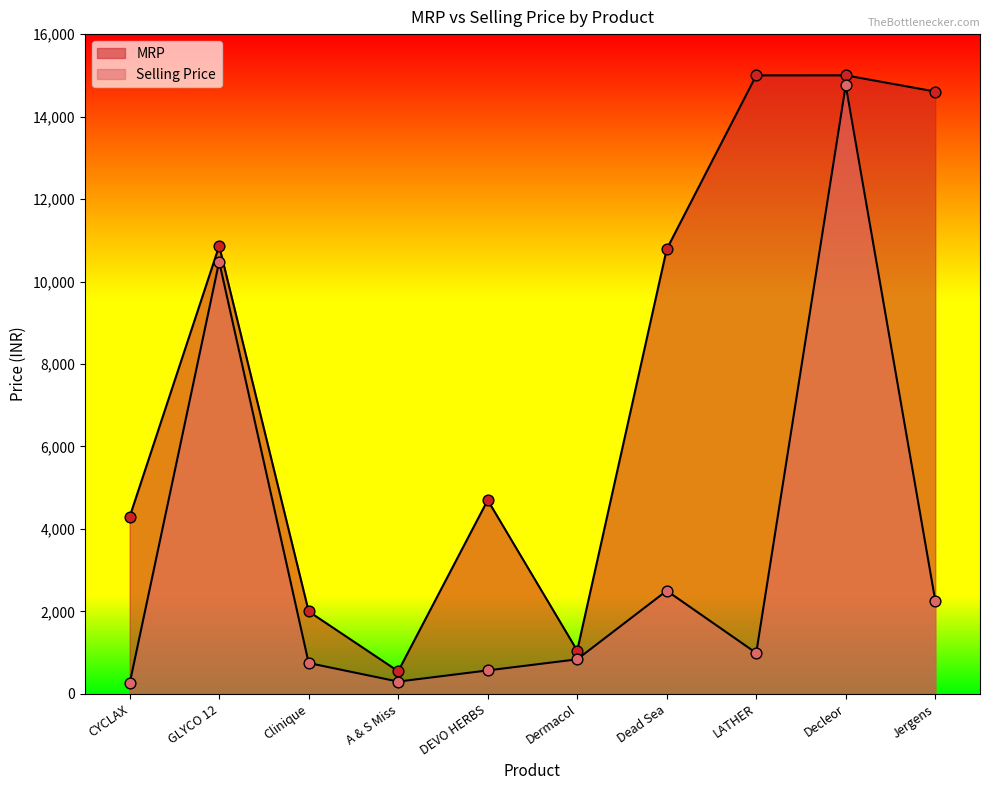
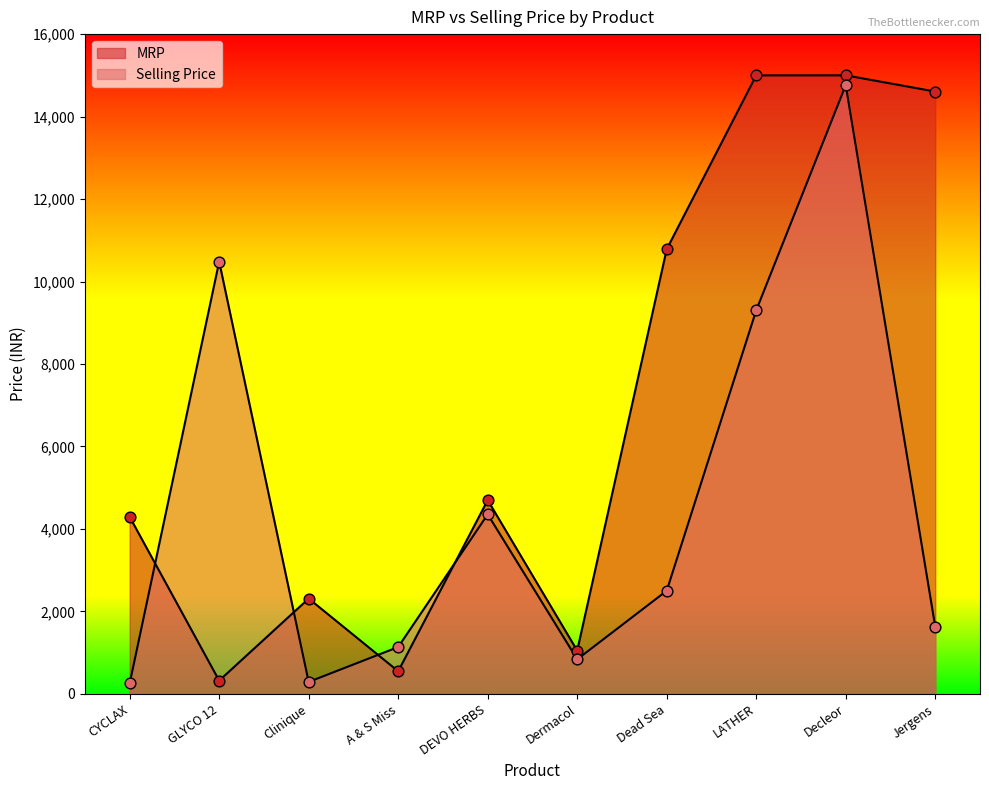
  {
    "MRP": {
      "CYCLAX": "4,300",
-     "GLYCO 12": "10,900",
-     "Clinique": "2,000",
+     "GLYCO 12": "300",
+     "Clinique": "2,300",
      "A & S Miss": "500",
      "DEVO HERBS": "4,700",
      "Dermacol": "1,000",
      "Dead Sea": "10,800",
      "LATHER": "15,000",
      "Decleor": "15,000",
      "Jergens": "14,600"
    },
    "Selling Price": {
      "CYCLAX": "300",
      "GLYCO 12": "10,500",
-     "Clinique": "700",
-     "A & S Miss": "300",
-     "DEVO HERBS": "600",
+     "Clinique": "300",
+     "A & S Miss": "1,100",
+     "DEVO HERBS": "4,400",
      "Dermacol": "800",
      "Dead Sea": "2,500",
-     "LATHER": "1,000",
+     "LATHER": "9,300",
      "Decleor": "14,800",
-     "Jergens": "2,300"
+     "Jergens": "1,600"
    }
  }
